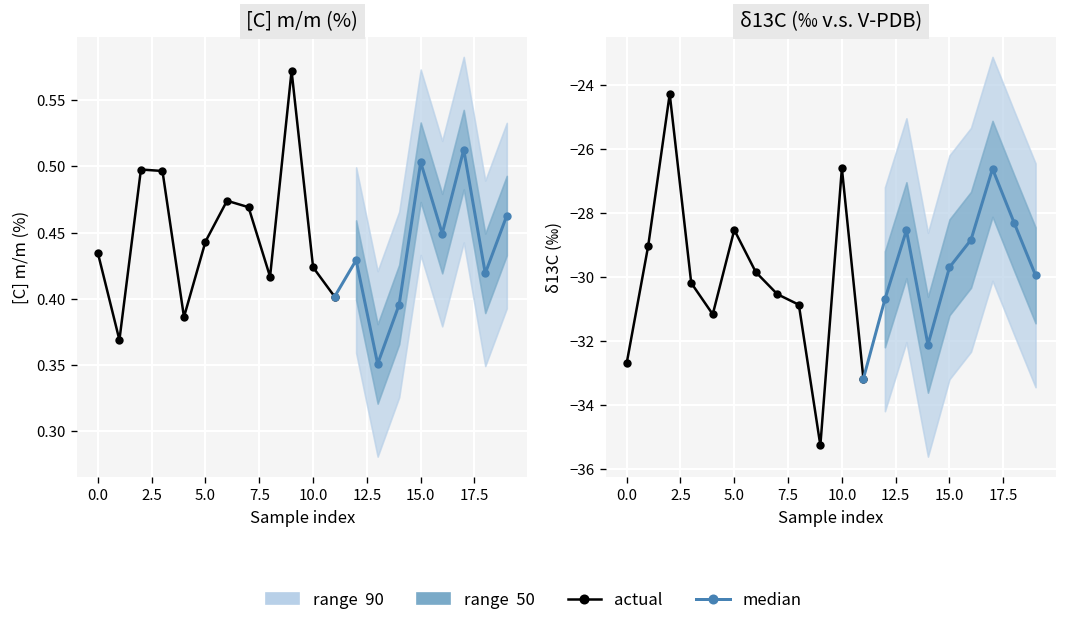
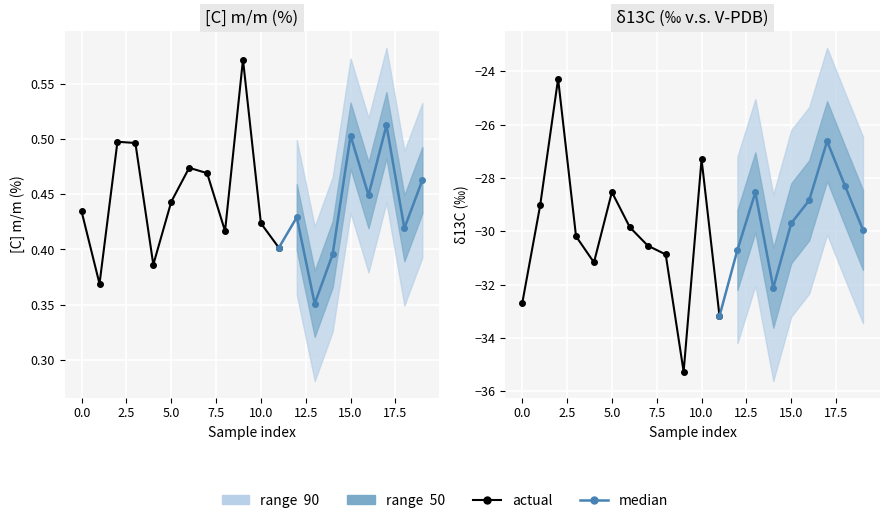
  {
    "[C] m/m (%)": {
      "actual": {
        "0.0": 0.434,
        "5.0": 0.443,
        "10.0": 0.424
      },
      "median": {
        "15.0": 0.503
      }
    },
    "δ13C (‰ v.s. V-PDB)": {
      "actual": {
        "0.0": -32.7,
        "5.0": -28.5,
-       "10.0": -26.6
+       "10.0": -27.3
      },
      "median": {
        "15.0": -29.7
      }
    }
  }
